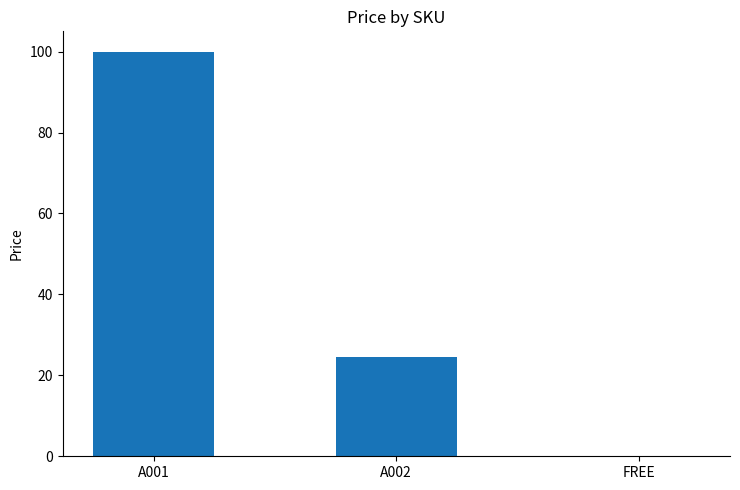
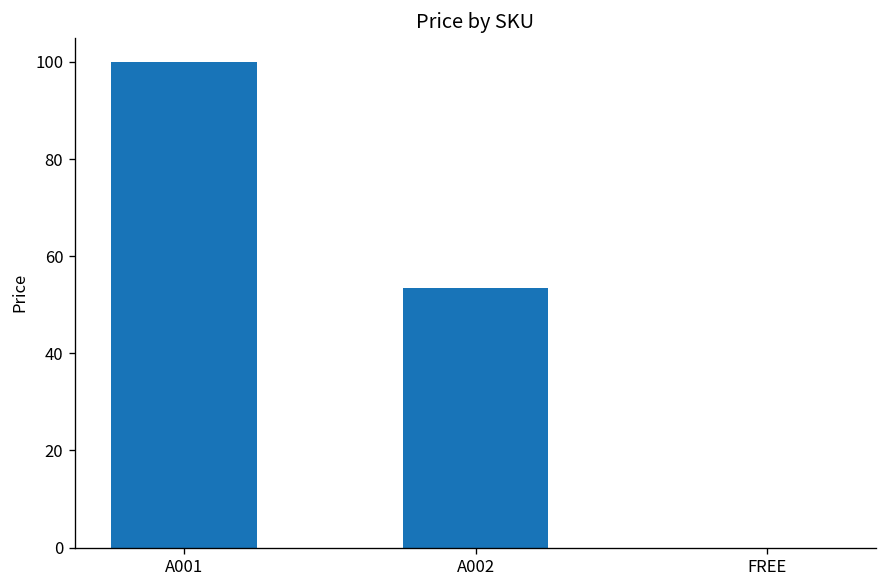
  {
    "A001": 100,
-   "A002": 25,
+   "A002": 53,
    "FREE": 0
  }
